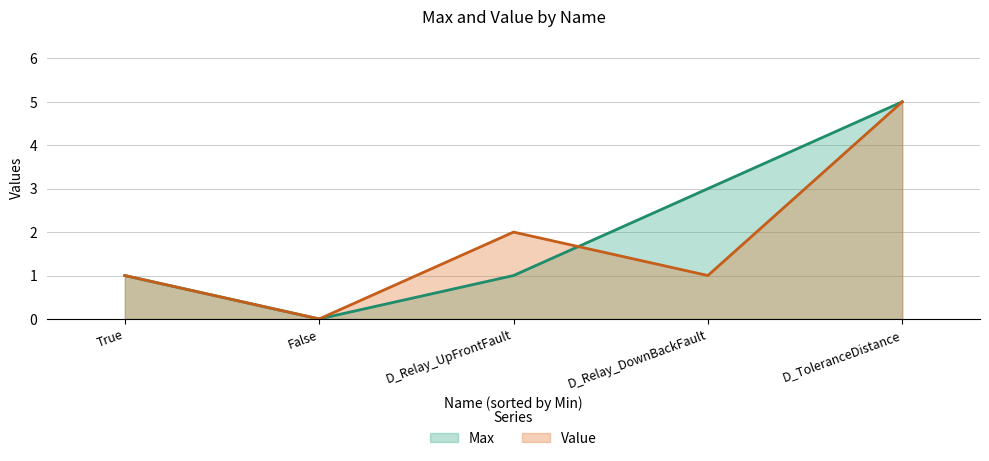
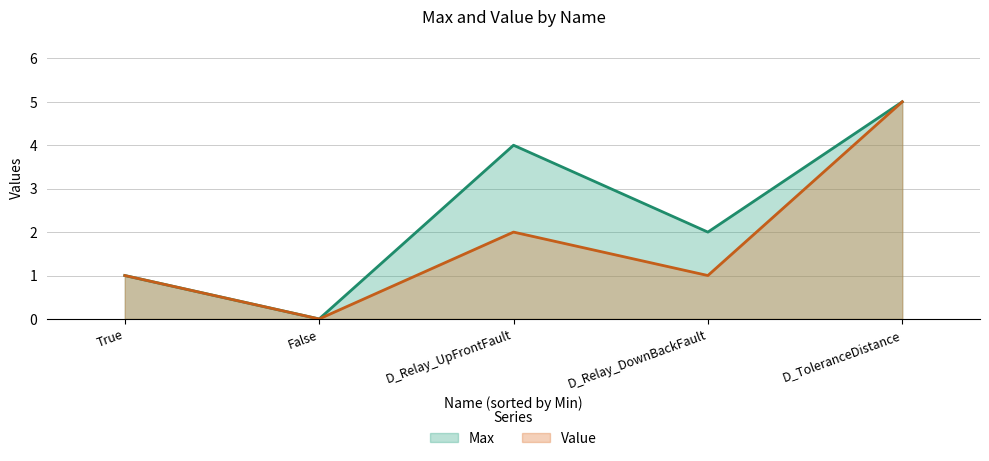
  {
    "Max": {
-     "D_Relay_UpFrontFault": 1,
-     "D_Relay_DownBackFault": 3
+     "D_Relay_UpFrontFault": 4,
+     "D_Relay_DownBackFault": 2
    },
    "Value": {
      "D_Relay_UpFrontFault": 2,
      "D_Relay_DownBackFault": 1
    }
  }
